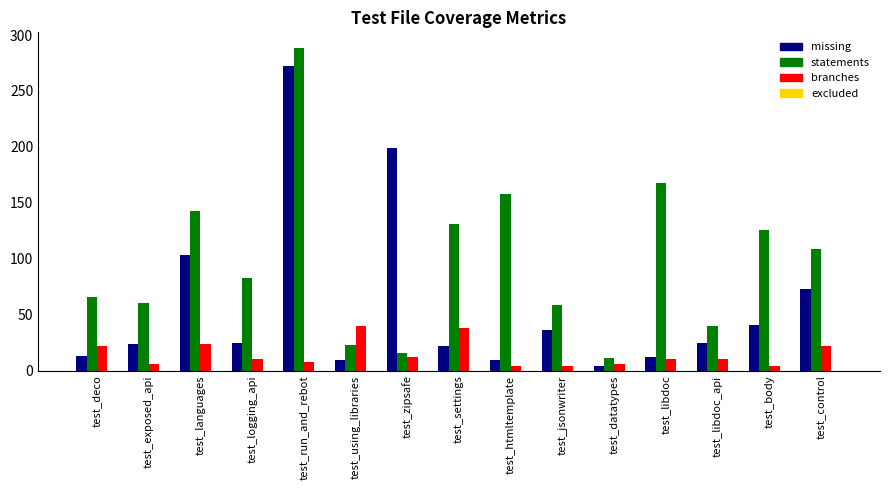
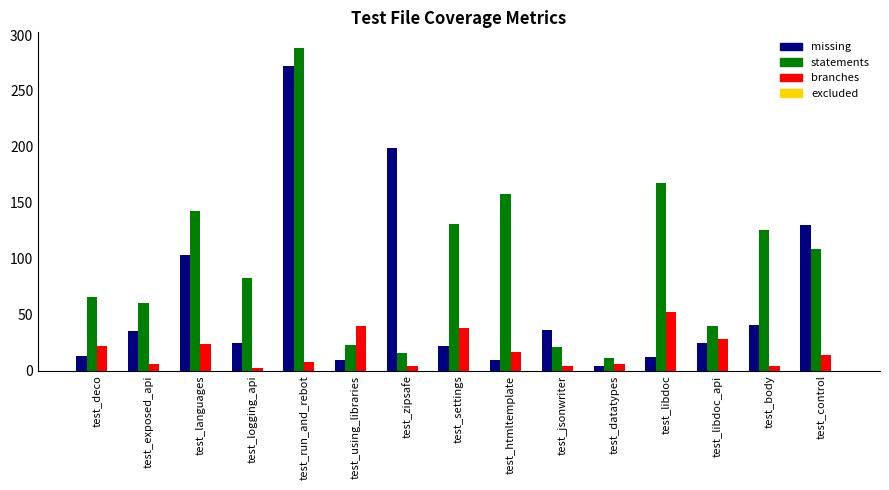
  {
    "missing": {
      "test_deco": 13,
-     "test_exposed_api": 24,
+     "test_exposed_api": 35,
      "test_languages": 103,
      "test_logging_api": 25,
      "test_run_and_rebot": 272,
      "test_using_libraries": 9,
      "test_zipsafe": 199,
      "test_settings": 22,
      "test_htmltemplate": 9,
      "test_jsonwriter": 36,
      "test_datatypes": 4,
      "test_libdoc": 12,
      "test_libdoc_api": 25,
      "test_body": 41,
-     "test_control": 73
+     "test_control": 130
    },
    "statements": {
      "test_deco": 66,
      "test_exposed_api": 60,
      "test_languages": 143,
      "test_logging_api": 83,
      "test_run_and_rebot": 288,
      "test_using_libraries": 23,
      "test_zipsafe": 16,
      "test_settings": 131,
      "test_htmltemplate": 158,
-     "test_jsonwriter": 59,
+     "test_jsonwriter": 21,
      "test_datatypes": 11,
      "test_libdoc": 168,
      "test_libdoc_api": 40,
      "test_body": 126,
      "test_control": 109
    },
    "branches": {
      "test_deco": 22,
      "test_exposed_api": 6,
      "test_languages": 24,
-     "test_logging_api": 10,
+     "test_logging_api": 2,
      "test_run_and_rebot": 8,
      "test_using_libraries": 40,
-     "test_zipsafe": 12,
+     "test_zipsafe": 4,
      "test_settings": 38,
-     "test_htmltemplate": 4,
+     "test_htmltemplate": 17,
      "test_jsonwriter": 4,
      "test_datatypes": 6,
-     "test_libdoc": 10,
-     "test_libdoc_api": 10,
+     "test_libdoc": 52,
+     "test_libdoc_api": 28,
      "test_body": 4,
-     "test_control": 22
+     "test_control": 14
    },
    "excluded": {
      "test_deco": 0,
      "test_exposed_api": 0,
      "test_languages": 0,
      "test_logging_api": 0,
      "test_run_and_rebot": 0,
      "test_using_libraries": 0,
      "test_zipsafe": 0,
      "test_settings": 0,
      "test_htmltemplate": 0,
      "test_jsonwriter": 0,
      "test_datatypes": 0,
      "test_libdoc": 0,
      "test_libdoc_api": 0,
      "test_body": 0,
      "test_control": 0
    }
  }
